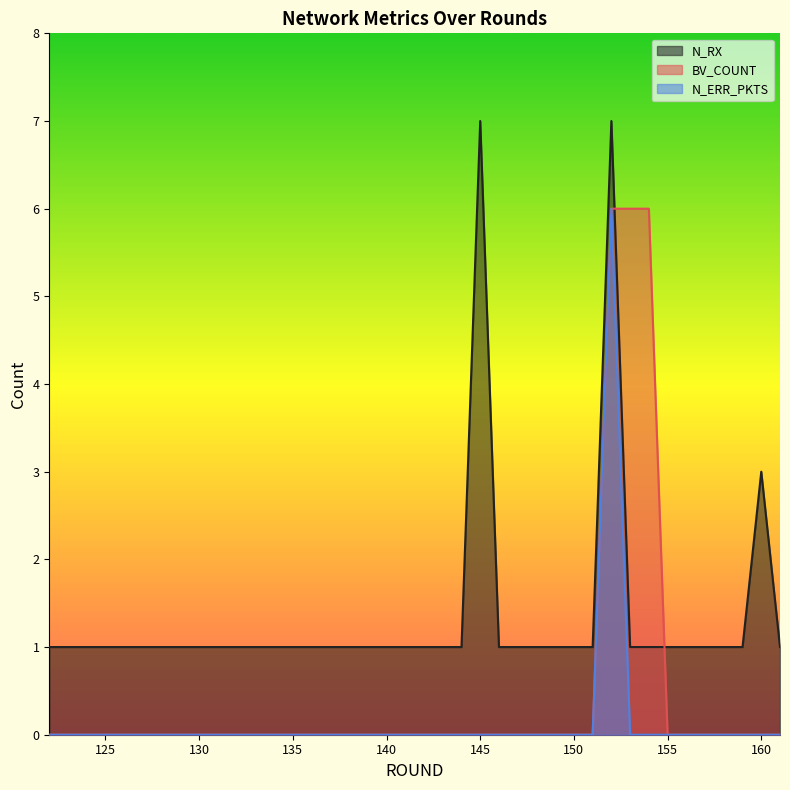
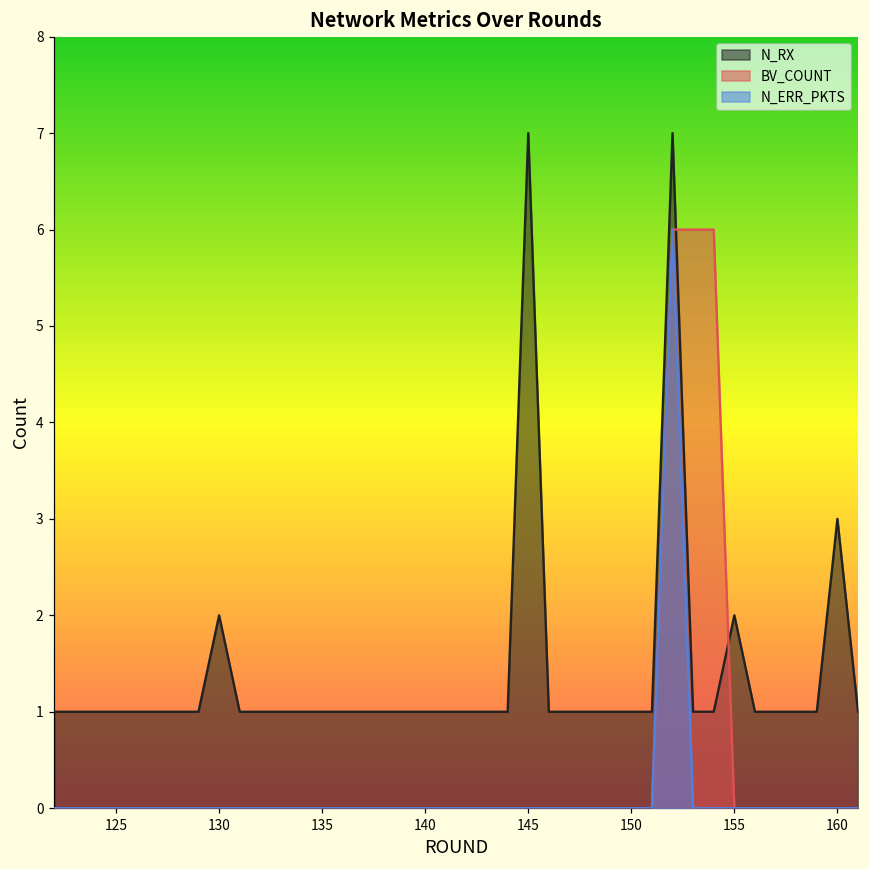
  {
    "N_RX": {
      "125": 1,
-     "130": 1,
+     "130": 2,
      "135": 1,
      "140": 1,
      "145": 7,
      "150": 1,
-     "155": 1,
+     "155": 2,
      "160": 3
    }
  }
